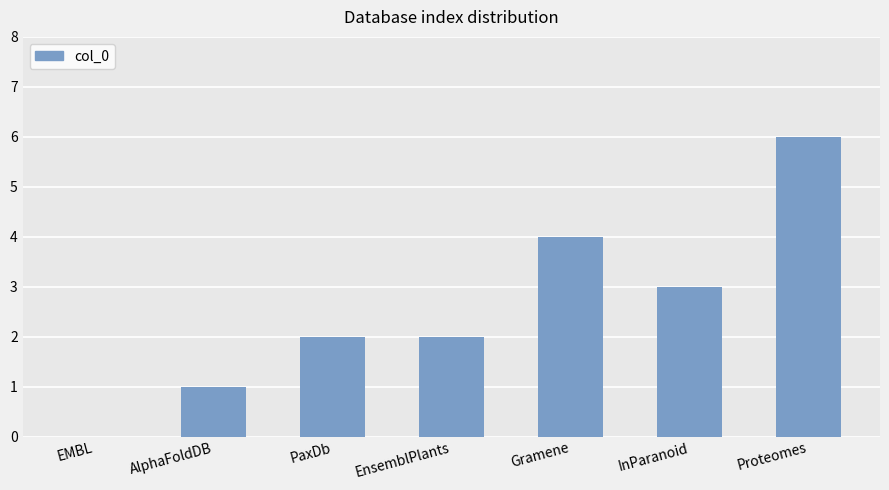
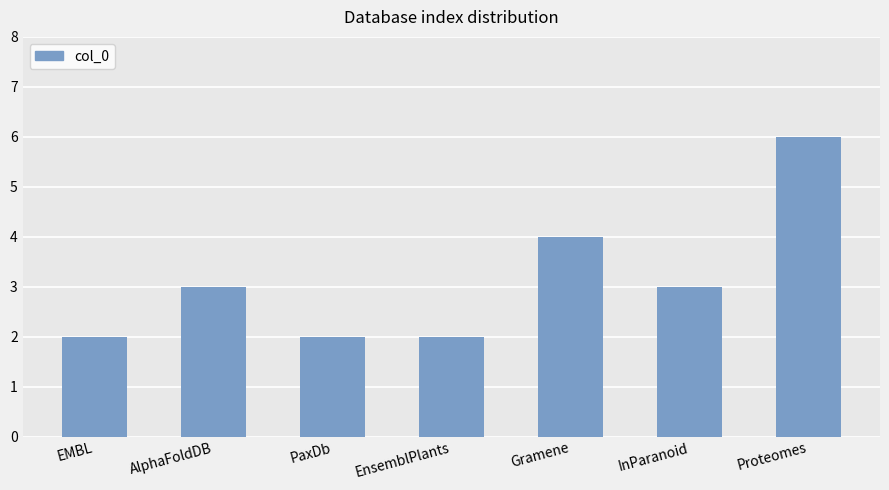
  {
-   "EMBL": 0,
-   "AlphaFoldDB": 1,
+   "EMBL": 2,
+   "AlphaFoldDB": 3,
    "PaxDb": 2,
    "EnsemblPlants": 2,
    "Gramene": 4,
    "InParanoid": 3,
    "Proteomes": 6
  }
